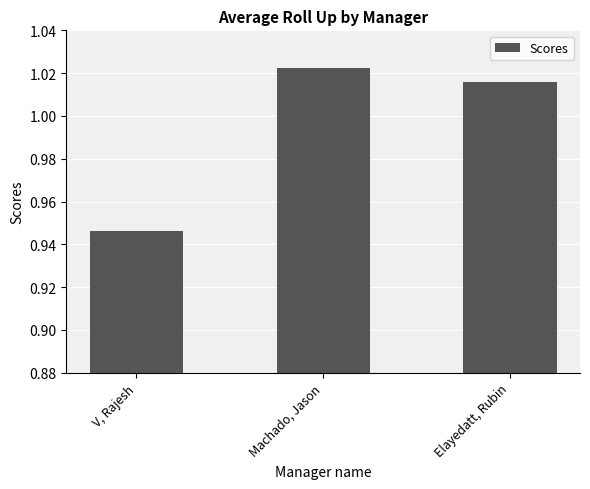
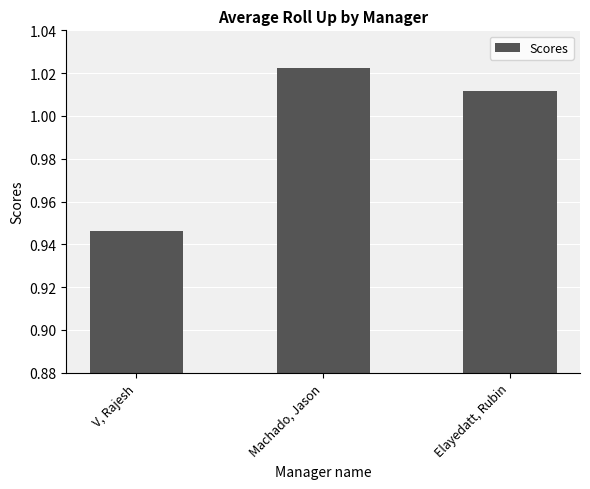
  {
    "V, Rajesh": 0.946,
    "Machado, Jason": 1.022,
-   "Elayedatt, Rubin": 1.016
+   "Elayedatt, Rubin": 1.011
  }
